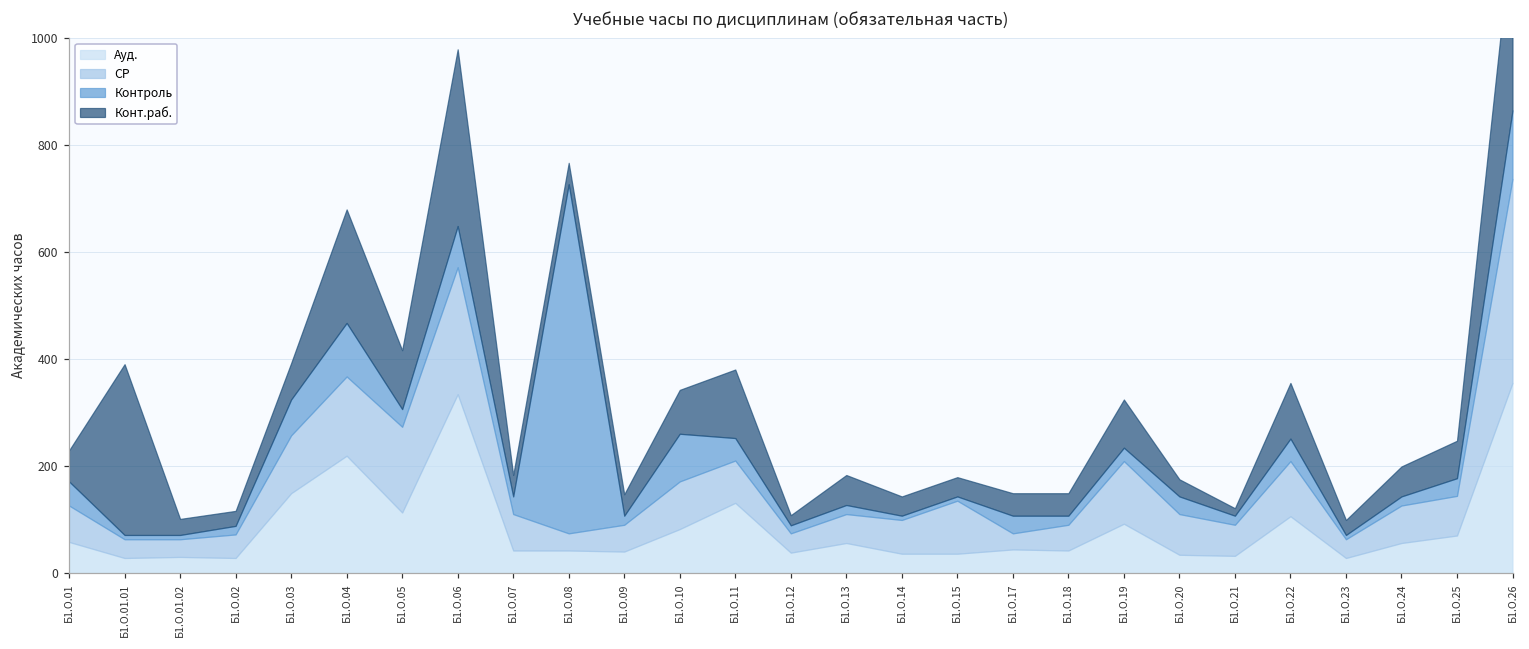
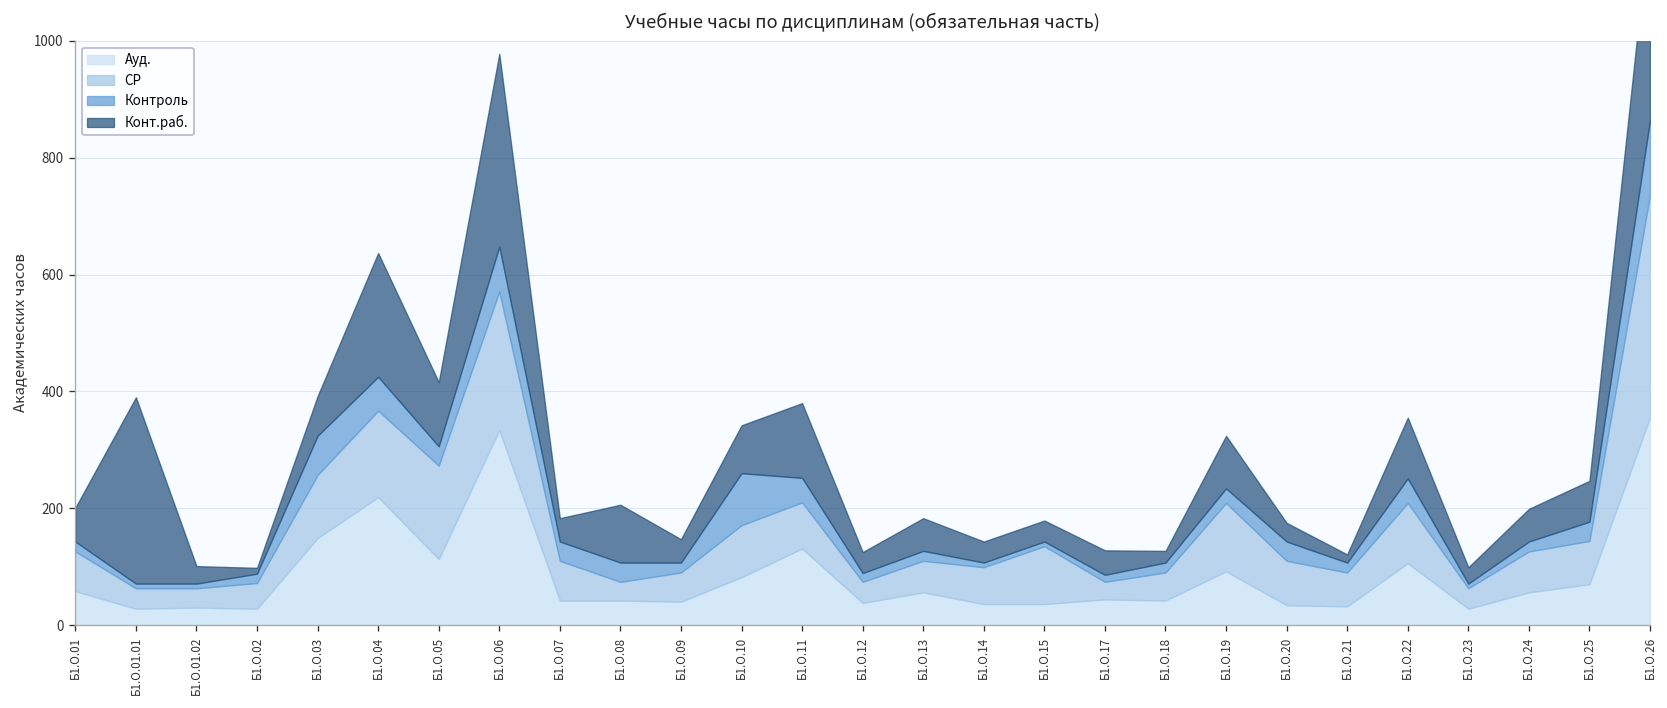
  {
    "Контроль": {
-     "Б1.О.01": 50,
+     "Б1.О.01": 20,
      "Б1.О.01.01": 10,
      "Б1.О.01.02": 10,
      "Б1.О.02": 20,
      "Б1.О.03": 70,
-     "Б1.О.04": 100,
+     "Б1.О.04": 60,
      "Б1.О.05": 30,
      "Б1.О.06": 80,
      "Б1.О.07": 30,
-     "Б1.О.08": 650,
+     "Б1.О.08": 30,
      "Б1.О.09": 20,
      "Б1.О.10": 90,
      "Б1.О.11": 40,
      "Б1.О.12": 20,
      "Б1.О.13": 20,
      "Б1.О.14": 10,
      "Б1.О.15": 10,
-     "Б1.О.17": 30,
+     "Б1.О.17": 10,
      "Б1.О.18": 20,
      "Б1.О.19": 30,
      "Б1.О.20": 30,
      "Б1.О.21": 20,
      "Б1.О.22": 40,
      "Б1.О.23": 10,
      "Б1.О.24": 20,
      "Б1.О.25": 30,
      "Б1.О.26": 130
    },
    "Конт.раб.": {
      "Б1.О.01": 60,
      "Б1.О.01.01": 320,
      "Б1.О.01.02": 30,
-     "Б1.О.02": 30,
+     "Б1.О.02": 10,
      "Б1.О.03": 70,
      "Б1.О.04": 210,
      "Б1.О.05": 110,
      "Б1.О.06": 330,
      "Б1.О.07": 40,
-     "Б1.О.08": 40,
+     "Б1.О.08": 100,
      "Б1.О.09": 40,
      "Б1.О.10": 80,
      "Б1.О.11": 130,
-     "Б1.О.12": 20,
+     "Б1.О.12": 40,
      "Б1.О.13": 60,
      "Б1.О.14": 40,
      "Б1.О.15": 40,
      "Б1.О.17": 40,
-     "Б1.О.18": 40,
+     "Б1.О.18": 20,
      "Б1.О.19": 90,
      "Б1.О.20": 30,
      "Б1.О.21": 10,
      "Б1.О.22": 100,
      "Б1.О.23": 30,
      "Б1.О.24": 60,
      "Б1.О.25": 70
    }
  }
